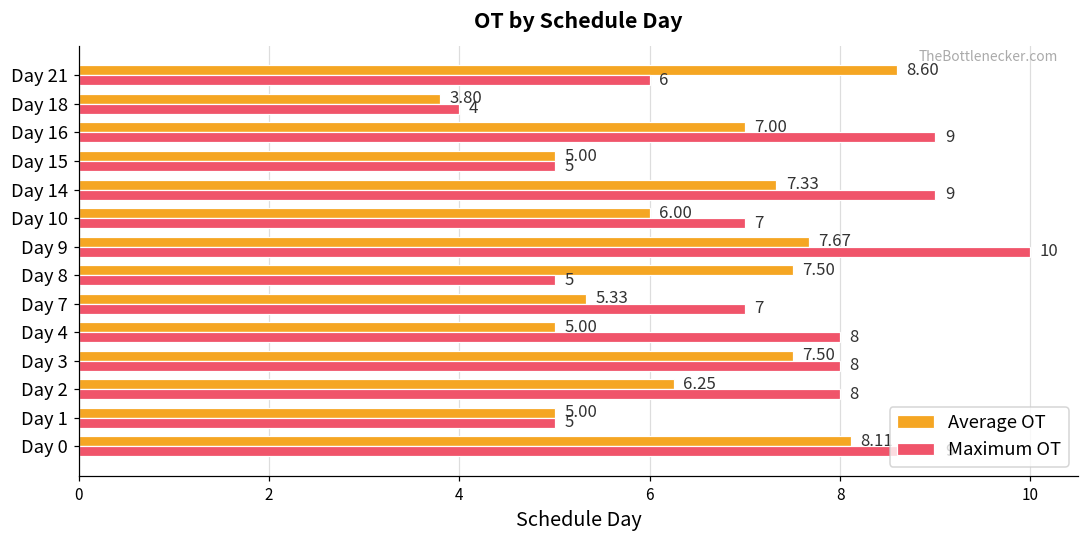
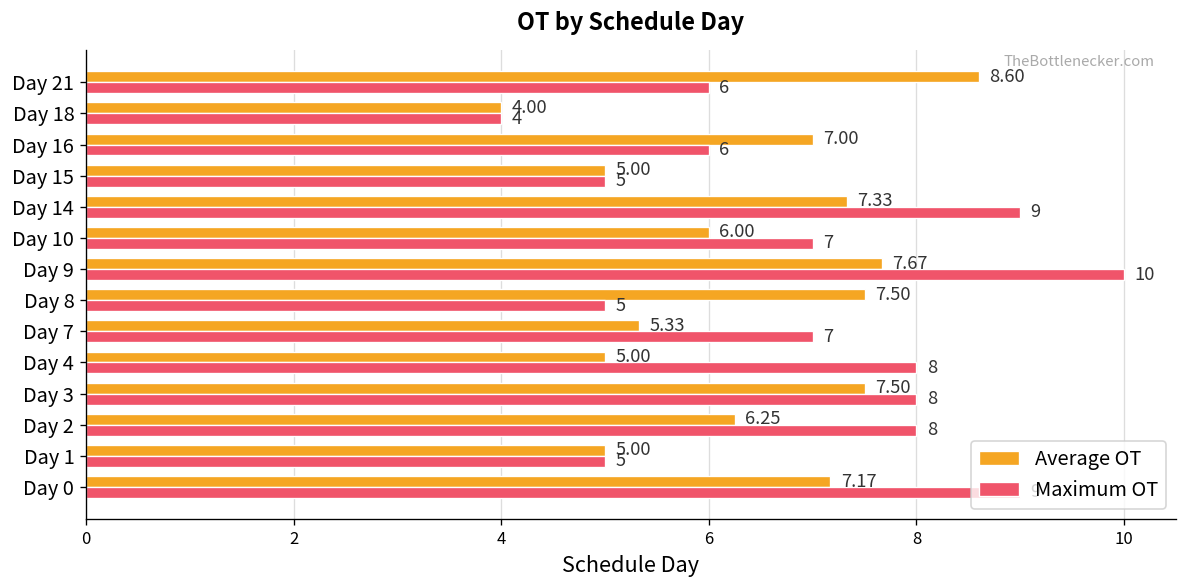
  {
    "Average OT": {
      "Day 21": 8.60,
-     "Day 18": 3.80,
+     "Day 18": 4.00,
      "Day 16": 7.00,
      "Day 15": 5.00,
      "Day 14": 7.33,
      "Day 10": 6.00,
      "Day 9": 7.67,
      "Day 8": 7.50,
      "Day 7": 5.33,
      "Day 4": 5.00,
      "Day 3": 7.50,
      "Day 2": 6.25,
      "Day 1": 5.00,
-     "Day 0": 8.11
+     "Day 0": 7.17
    },
    "Maximum OT": {
      "Day 21": 6,
-     "Day 16": 9,
+     "Day 16": 6,
      "Day 15": 5.00,
      "Day 14": 9,
      "Day 10": 7,
      "Day 9": 10,
      "Day 8": 5,
      "Day 7": 7,
      "Day 4": 8,
      "Day 3": 8,
      "Day 2": 8,
      "Day 1": 5.00
    }
  }
